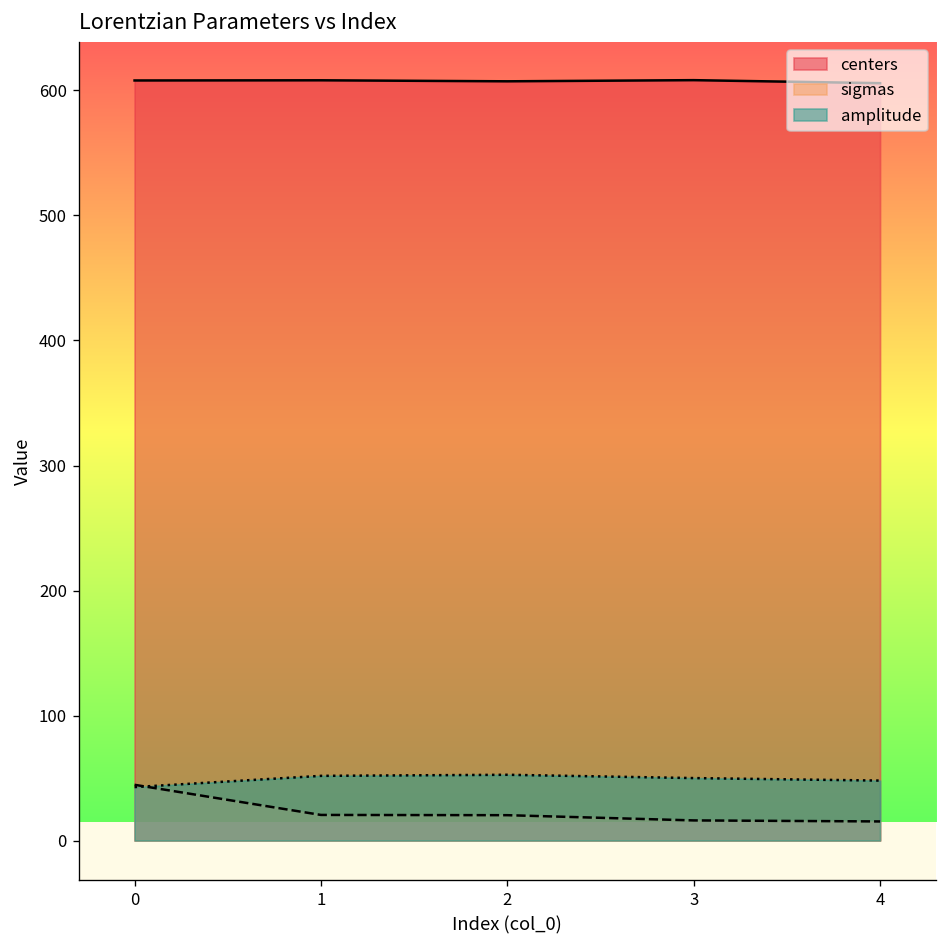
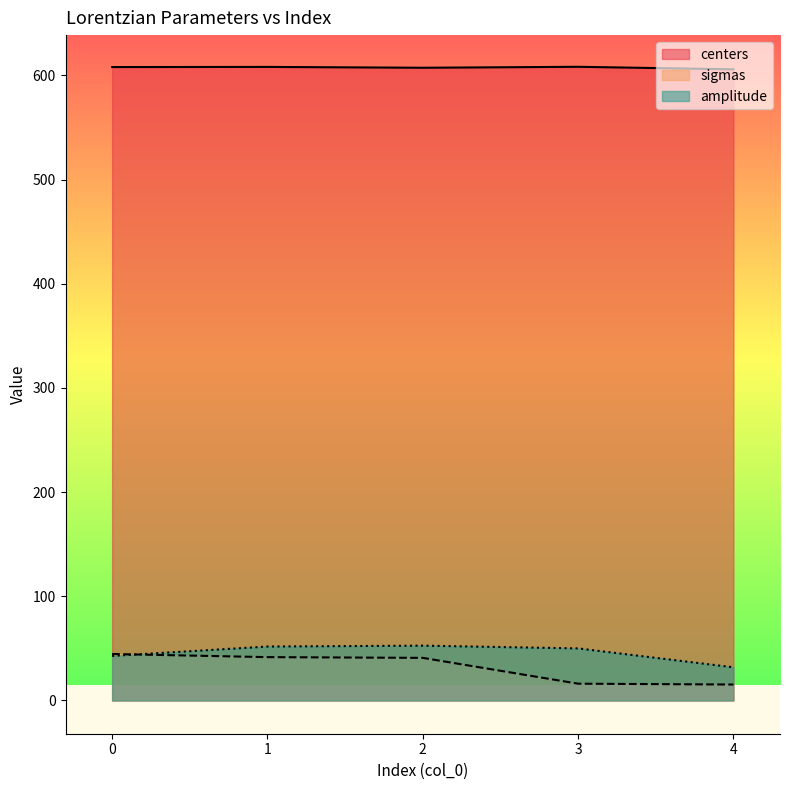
  {
    "centers": {
      "0": 608,
      "1": 608,
      "2": 607,
      "3": 608
    },
    "sigmas": {
-     "1": 20,
-     "2": 20,
+     "1": 42,
+     "2": 41,
      "3": 16,
      "4": 15
    },
    "amplitude": {
      "1": 52,
      "2": 53,
      "3": 50,
-     "4": 48
+     "4": 32
    }
  }
